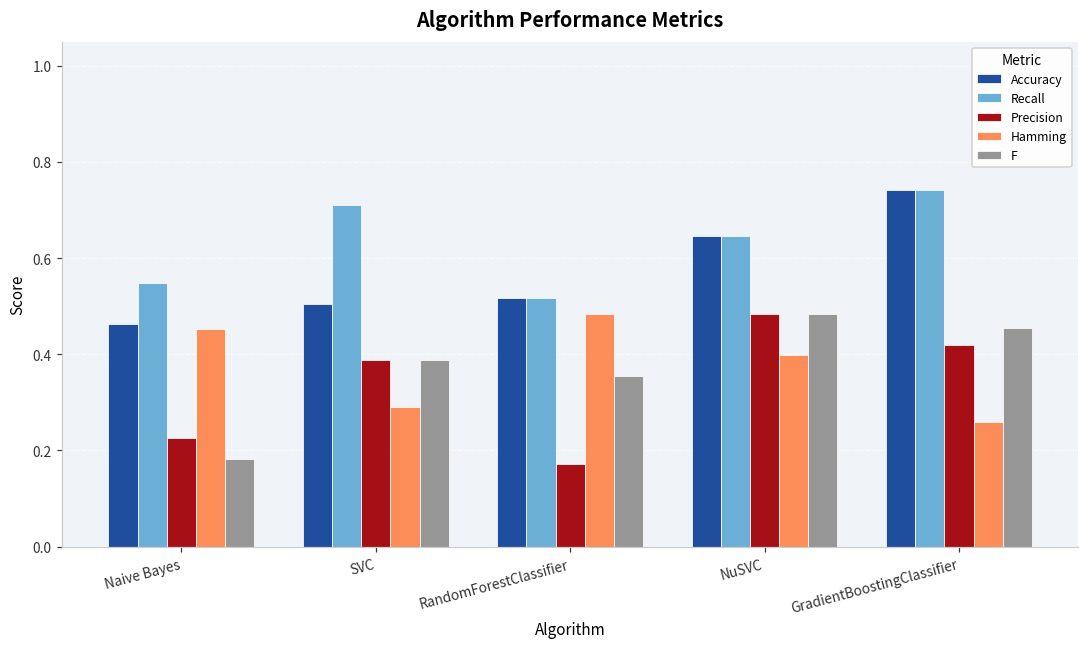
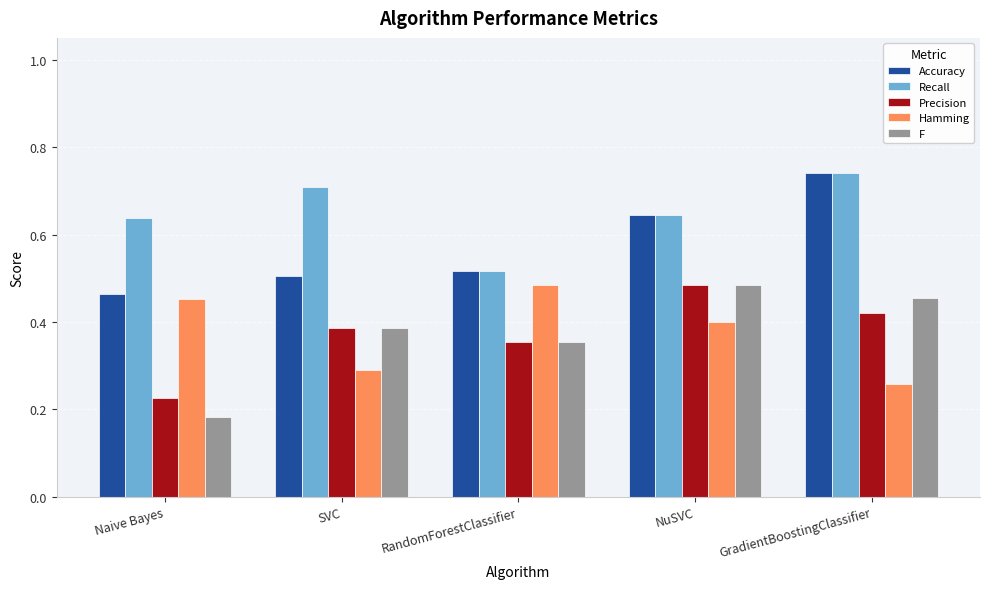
  {
    "Accuracy": {
      "Naive Bayes": 0.46,
      "SVC": 0.50,
      "RandomForestClassifier": 0.52,
      "NuSVC": 0.65,
      "GradientBoostingClassifier": 0.74
    },
    "Recall": {
-     "Naive Bayes": 0.55,
+     "Naive Bayes": 0.64,
      "SVC": 0.71,
      "RandomForestClassifier": 0.52,
      "NuSVC": 0.65,
      "GradientBoostingClassifier": 0.74
    },
    "Precision": {
      "Naive Bayes": 0.23,
      "SVC": 0.39,
-     "RandomForestClassifier": 0.17,
+     "RandomForestClassifier": 0.35,
      "NuSVC": 0.48,
      "GradientBoostingClassifier": 0.42
    },
    "Hamming": {
      "Naive Bayes": 0.45,
      "SVC": 0.29,
      "RandomForestClassifier": 0.48,
      "NuSVC": 0.40,
      "GradientBoostingClassifier": 0.26
    },
    "F": {
      "Naive Bayes": 0.18,
      "SVC": 0.39,
      "RandomForestClassifier": 0.35,
      "NuSVC": 0.48,
      "GradientBoostingClassifier": 0.45
    }
  }
